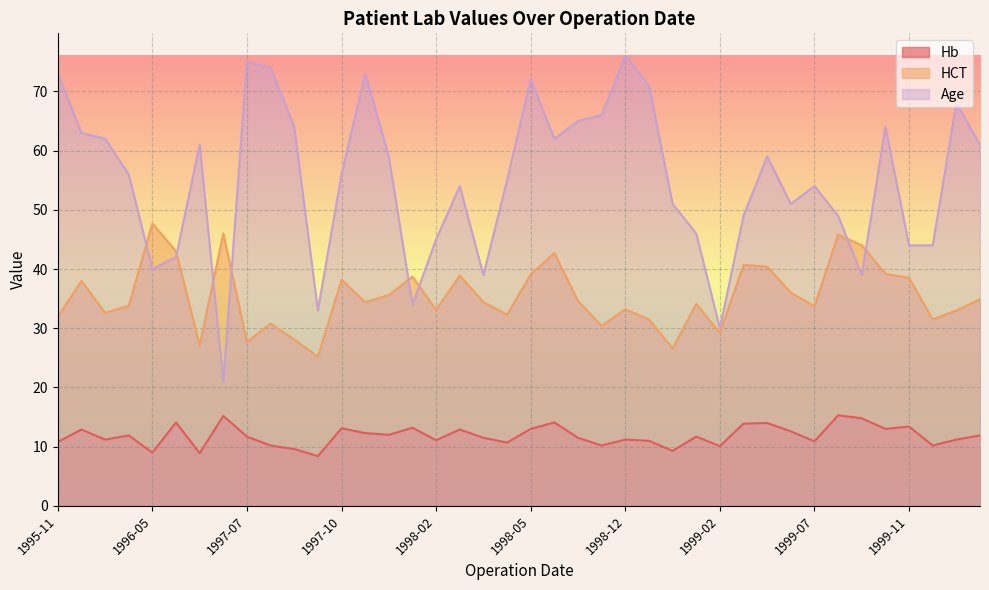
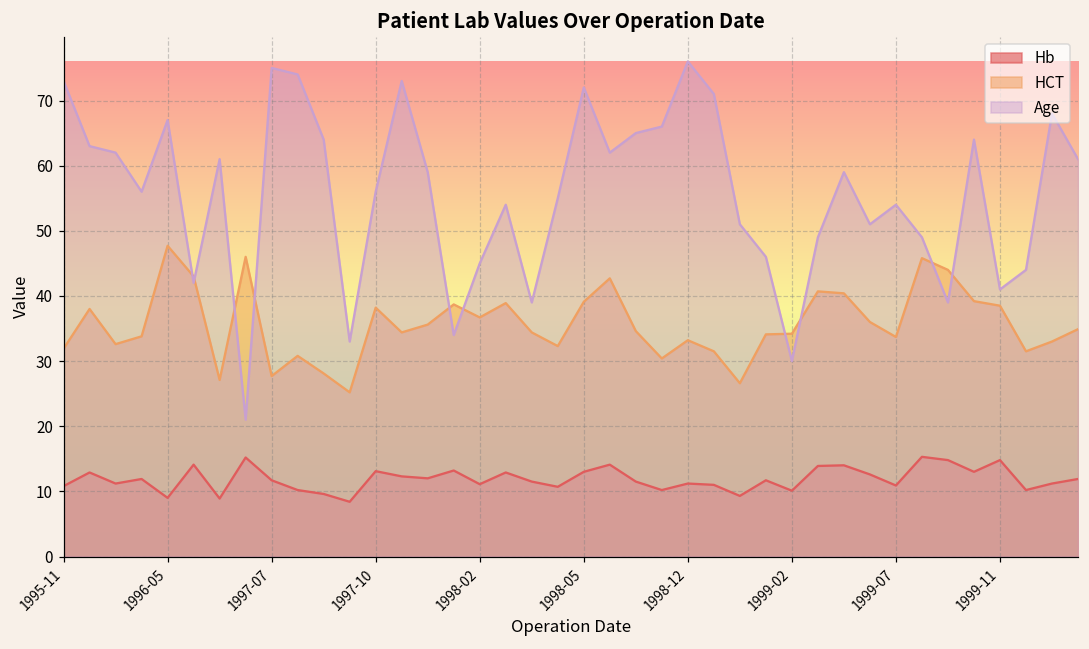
  {
    "Hb": {
      "1996-05": 9,
      "1997-07": 12,
      "1998-02": 11,
      "1999-02": 10,
-     "1999-11": 13
+     "1999-11": 15
    },
    "HCT": {
      "1996-05": 48,
      "1997-07": 28,
-     "1998-02": 33,
-     "1999-02": 29,
+     "1998-02": 37,
+     "1999-02": 34,
      "1999-11": 39
    },
    "Age": {
-     "1996-05": 40,
+     "1996-05": 67,
      "1997-07": 75,
      "1998-02": 45,
      "1999-02": 30,
-     "1999-11": 44
+     "1999-11": 41
    }
  }
